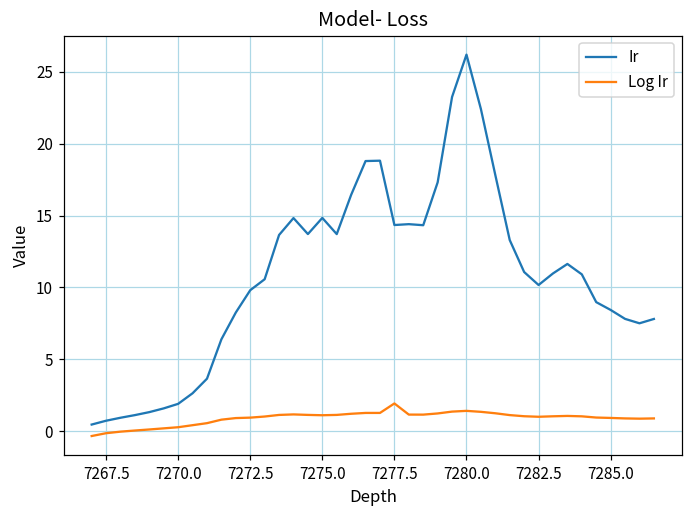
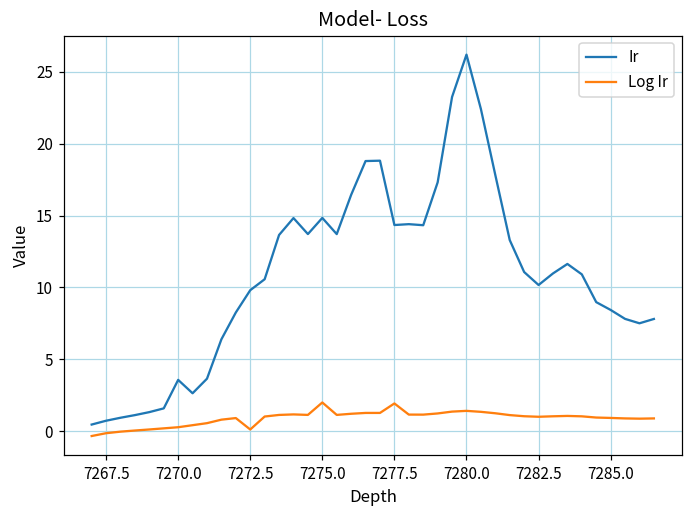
  {
    "Ir": {
      "7267.5": 0.7,
-     "7270.0": 1.9,
+     "7270.0": 3.6,
      "7272.5": 9.8,
      "7275.0": 14.8,
      "7277.5": 14.3,
      "7280.0": 26.2,
      "7282.5": 10.2,
      "7285.0": 8.4
    },
    "Log Ir": {
      "7267.5": -0.1,
      "7270.0": 0.3,
-     "7272.5": 0.9,
-     "7275.0": 1.1,
+     "7272.5": 0.1,
+     "7275.0": 2.0,
      "7277.5": 1.9,
      "7280.0": 1.4,
      "7282.5": 1.0,
      "7285.0": 0.9
    }
  }
